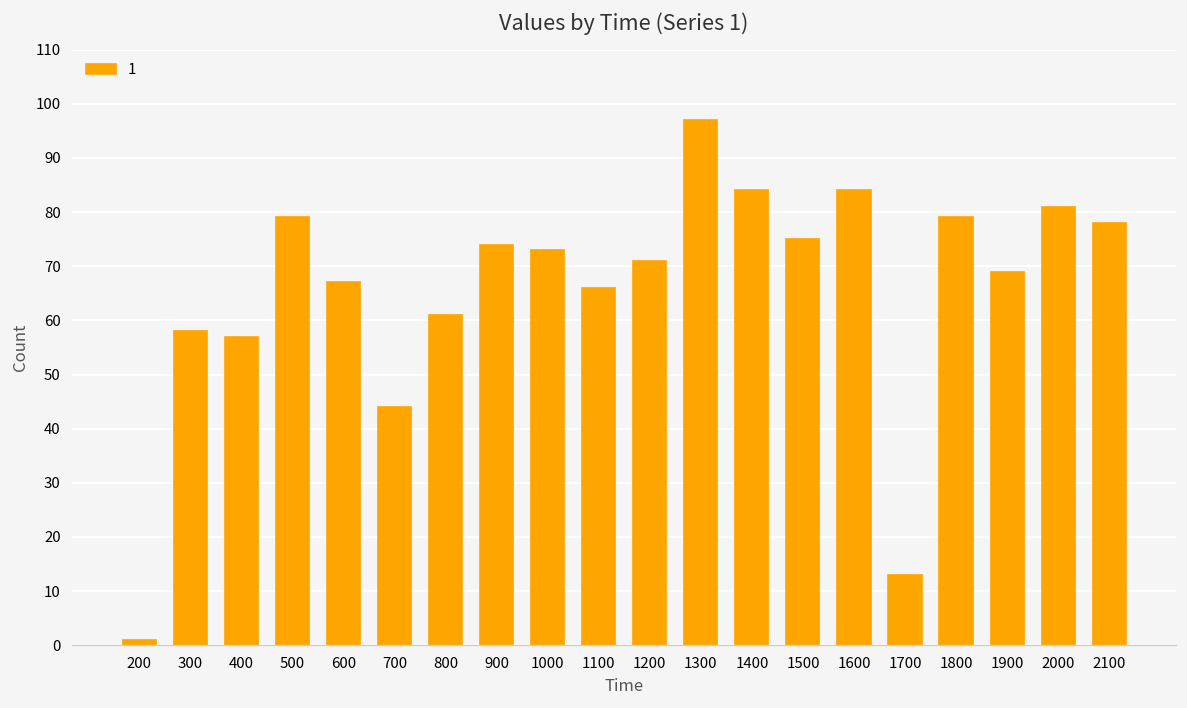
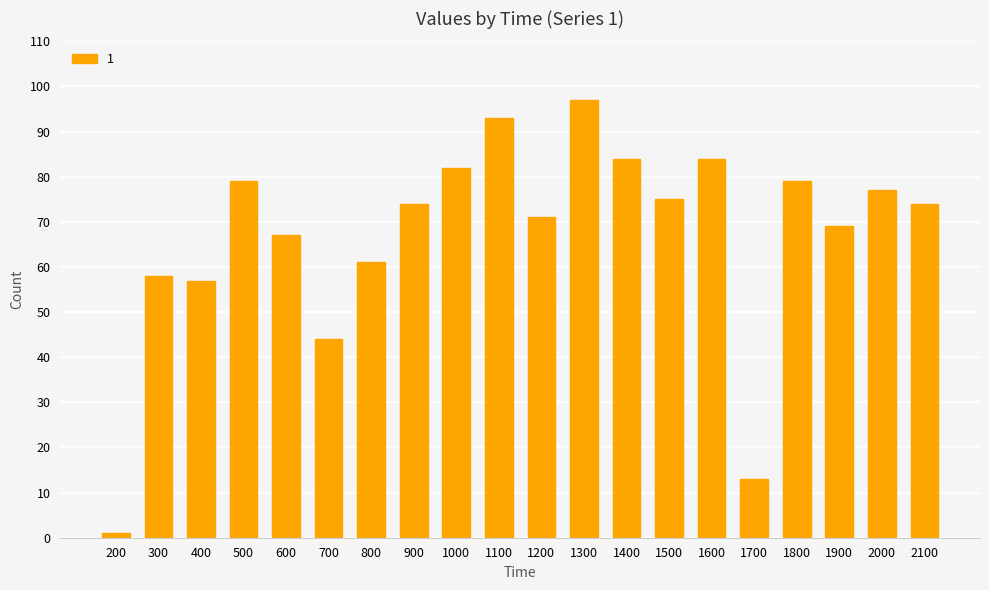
  {
    "200": 1,
    "300": 58,
    "400": 57,
    "500": 79,
    "600": 67,
    "700": 44,
    "800": 61,
    "900": 74,
-   "1000": 73,
-   "1100": 66,
+   "1000": 82,
+   "1100": 93,
    "1200": 71,
    "1300": 97,
    "1400": 84,
    "1500": 75,
    "1600": 84,
    "1700": 13,
    "1800": 79,
    "1900": 69,
-   "2000": 81,
-   "2100": 78
+   "2000": 77,
+   "2100": 74
  }
